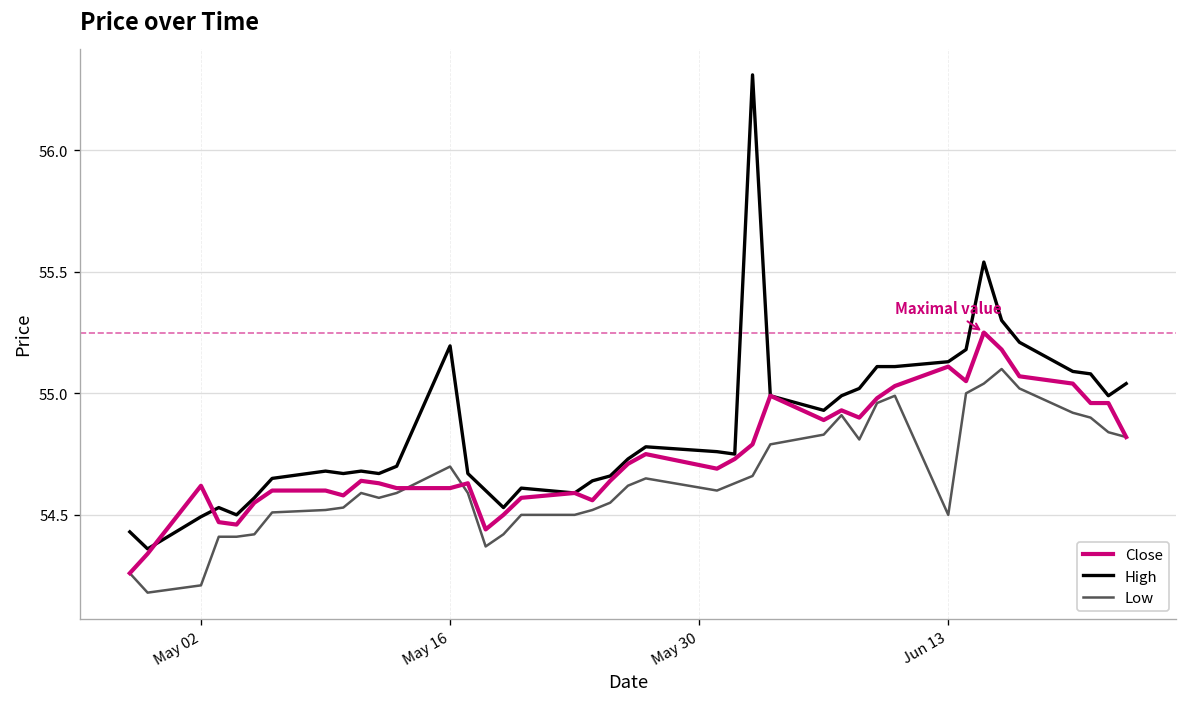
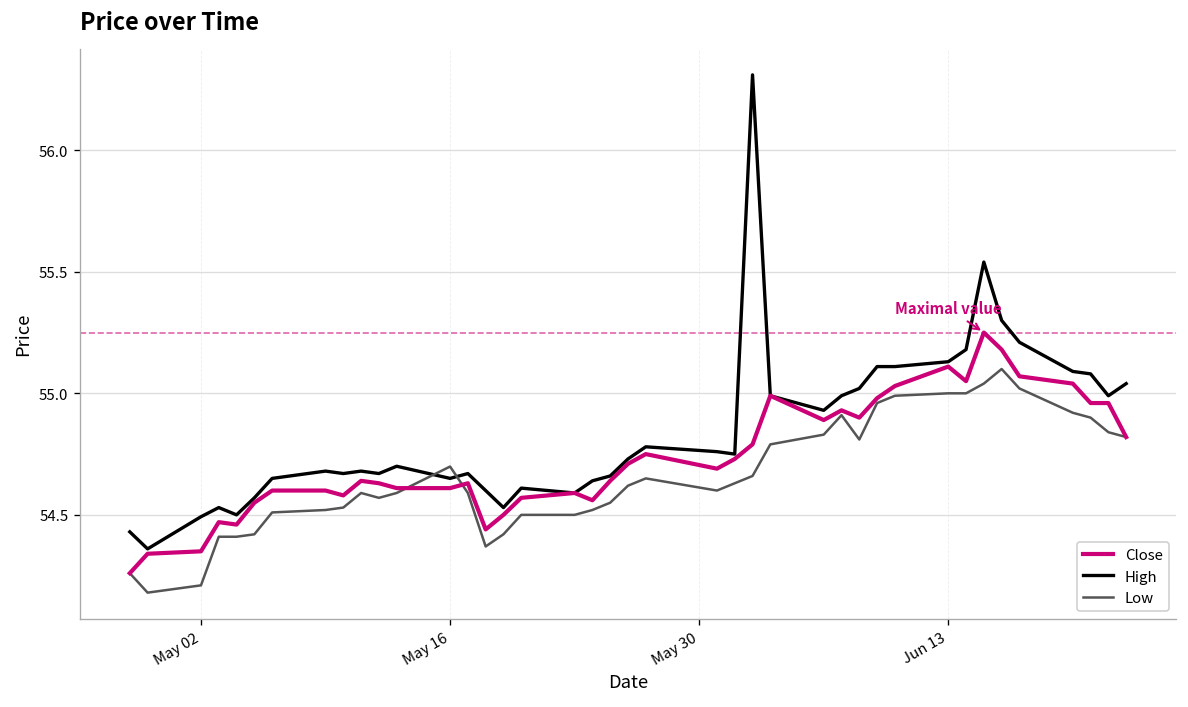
  {
    "Close": {
-     "May 02": 54.62,
+     "May 02": 54.35,
      "May 16": 54.61,
      "Jun 13": 55.11
    },
    "High": {
      "May 02": 54.49,
-     "May 16": 55.20,
+     "May 16": 54.65,
      "Jun 13": 55.13
    },
    "Low": {
      "May 02": 54.2,
      "May 16": 54.7,
-     "Jun 13": 54.5
+     "Jun 13": 55.0
    }
  }
